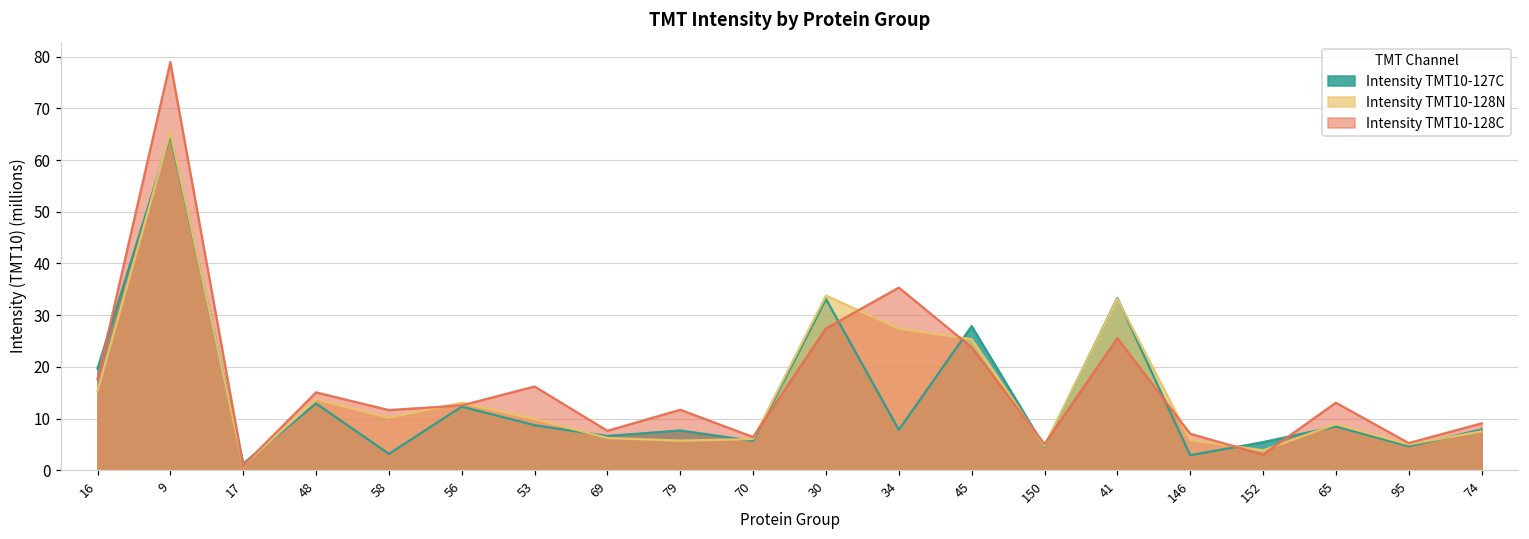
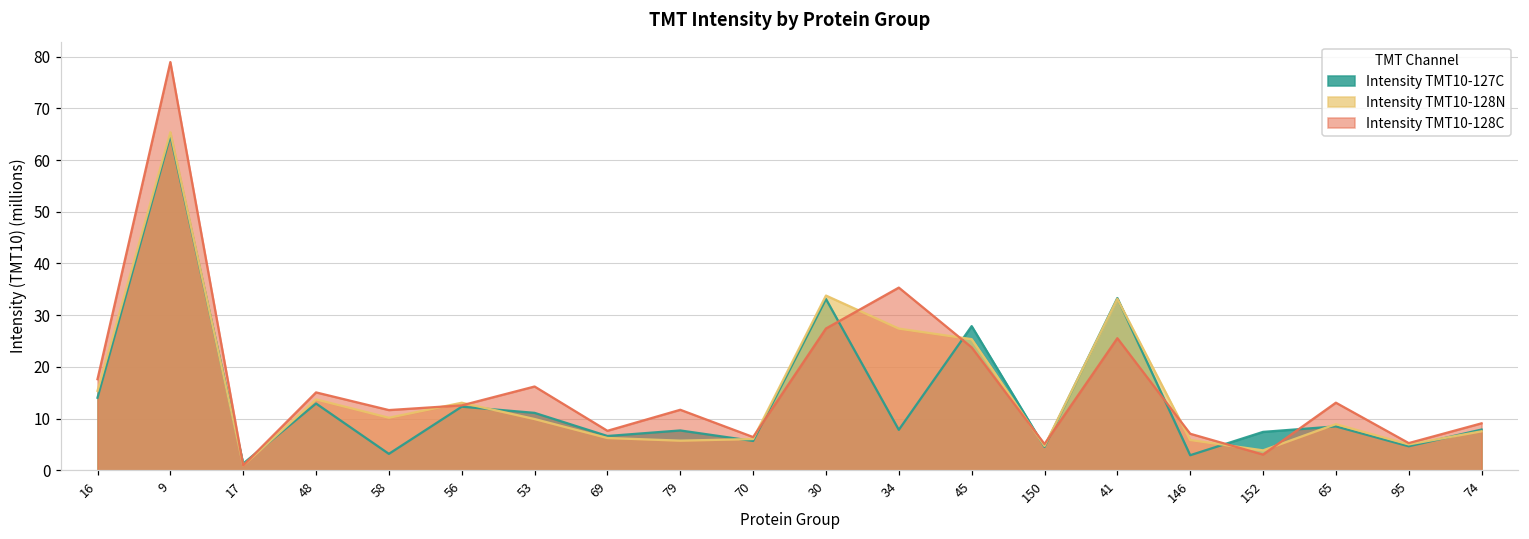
  {
    "Intensity TMT10-127C": {
-     "16": 20,
+     "16": 14,
      "9": 65,
      "48": 13,
      "58": 3,
-     "53": 9,
+     "53": 11,
      "79": 8,
      "30": 33,
      "34": 8,
      "45": 28,
      "146": 3,
-     "152": 5
+     "152": 7
    }
  }
